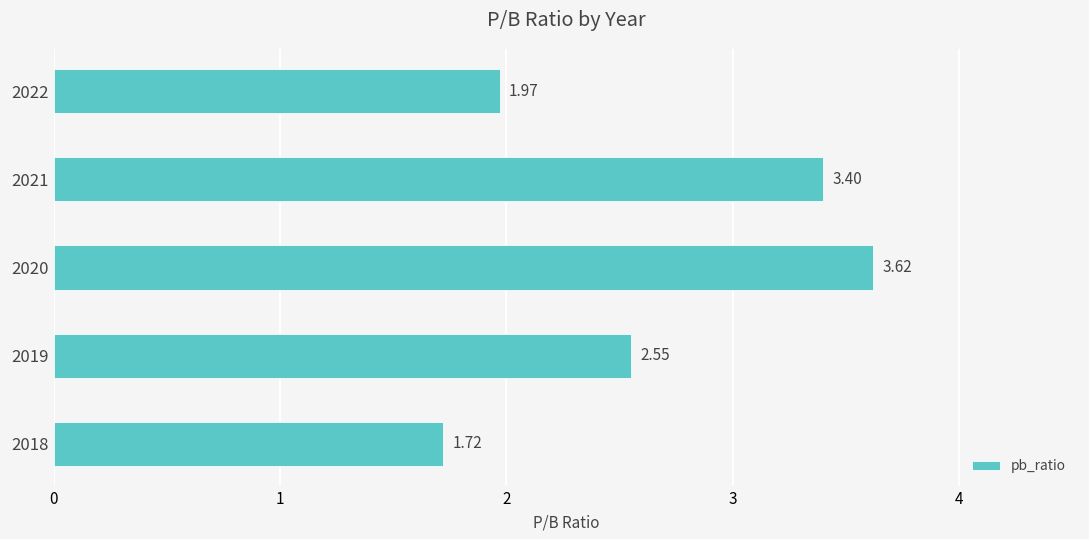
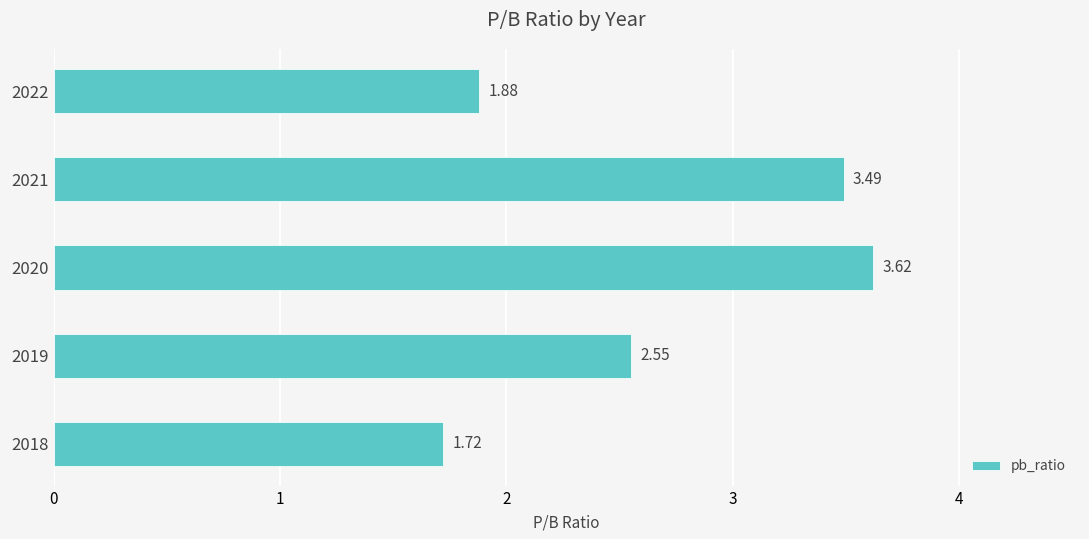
  {
-   "2022": 1.97,
-   "2021": 3.40,
+   "2022": 1.88,
+   "2021": 3.49,
    "2020": 3.62,
    "2019": 2.55,
    "2018": 1.72
  }
